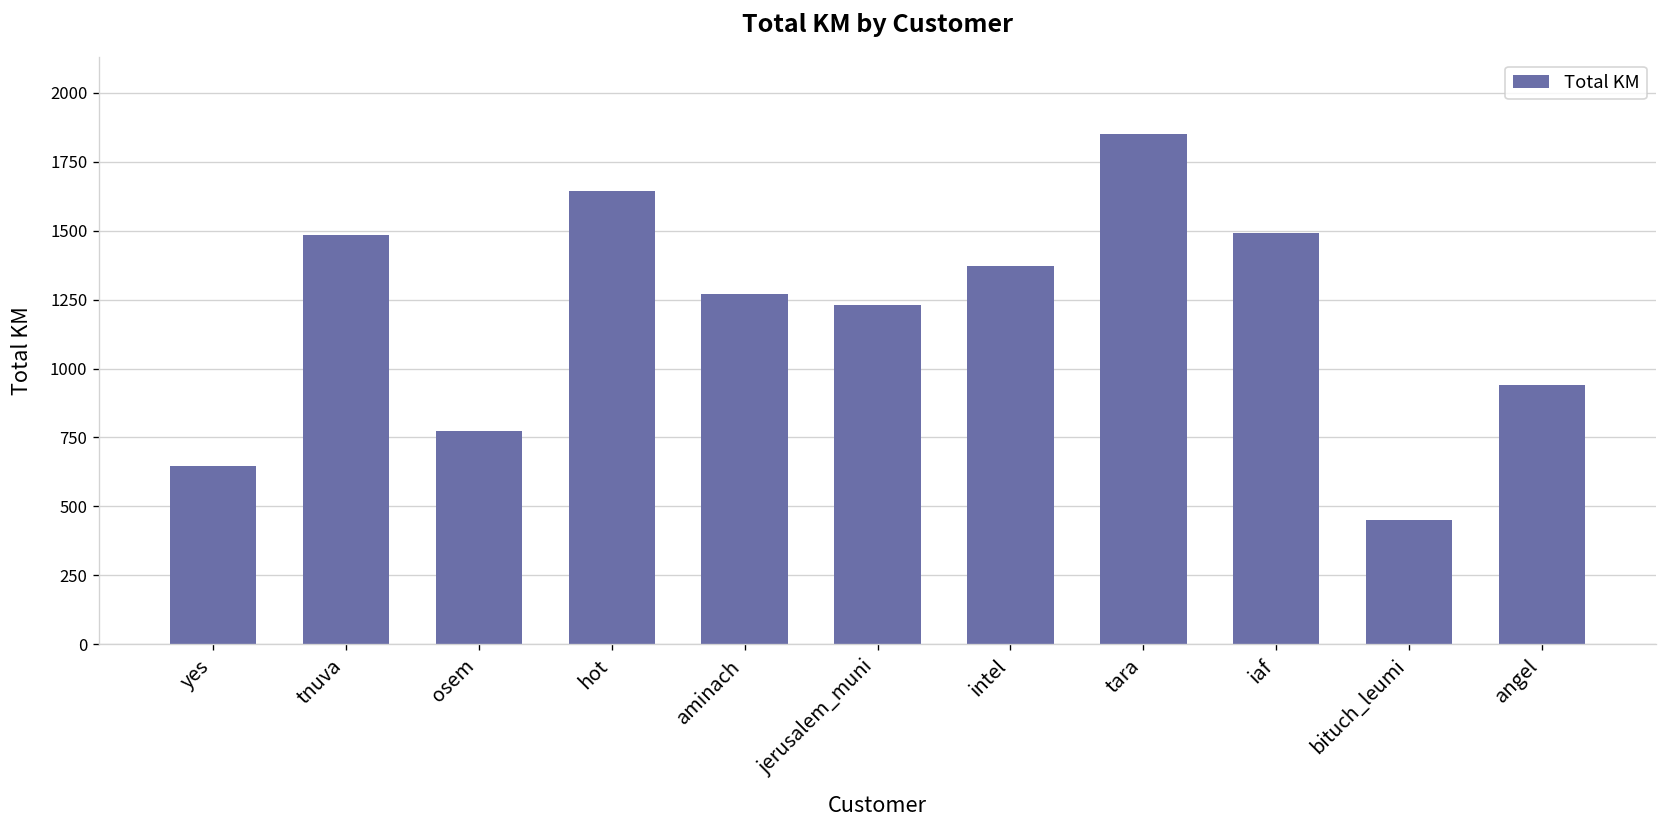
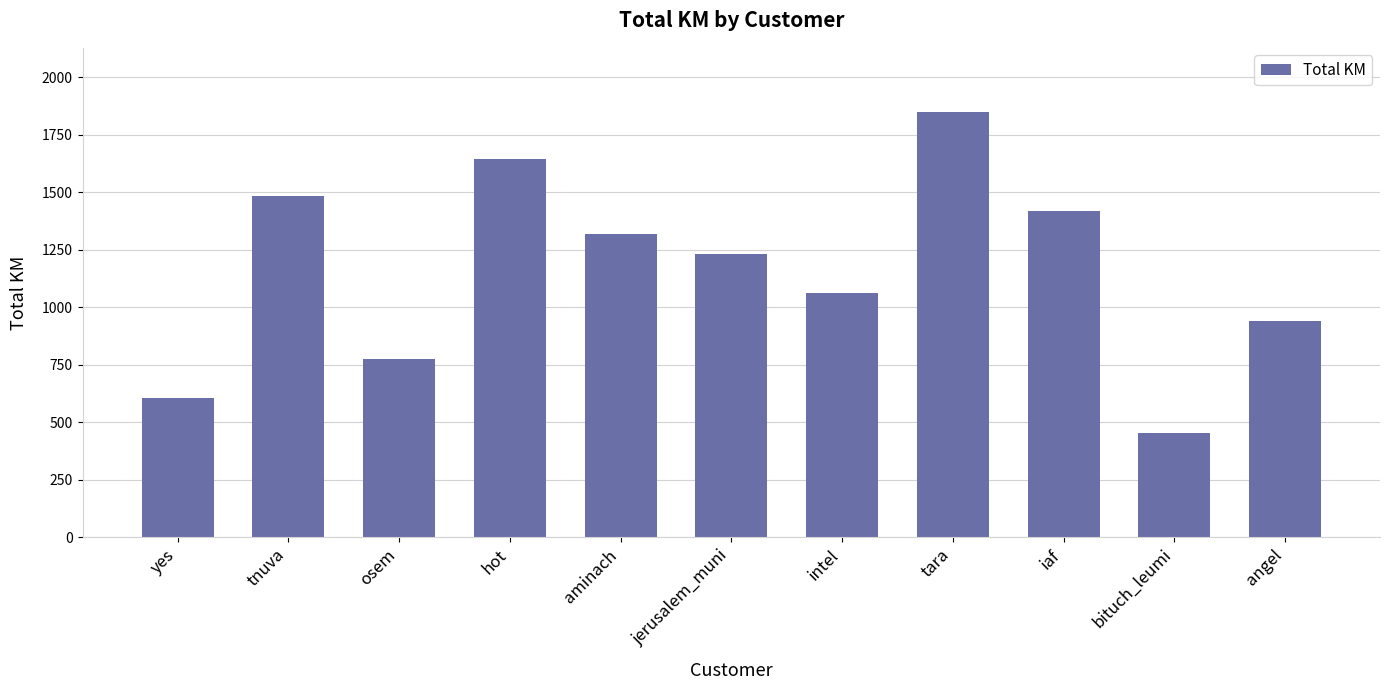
  {
-   "yes": 640,
+   "yes": 610,
    "tnuva": 1480,
    "osem": 780,
    "hot": 1650,
-   "aminach": 1270,
+   "aminach": 1320,
    "jerusalem_muni": 1230,
-   "intel": 1370,
+   "intel": 1060,
    "tara": 1850,
-   "iaf": 1490,
+   "iaf": 1420,
    "bituch_leumi": 450,
    "angel": 940
  }
